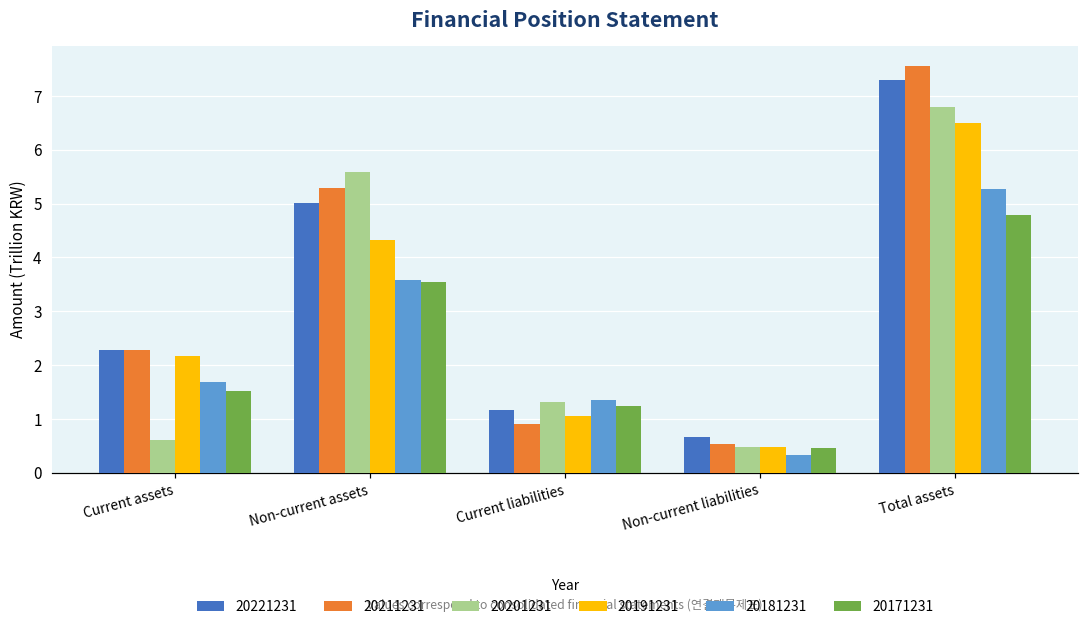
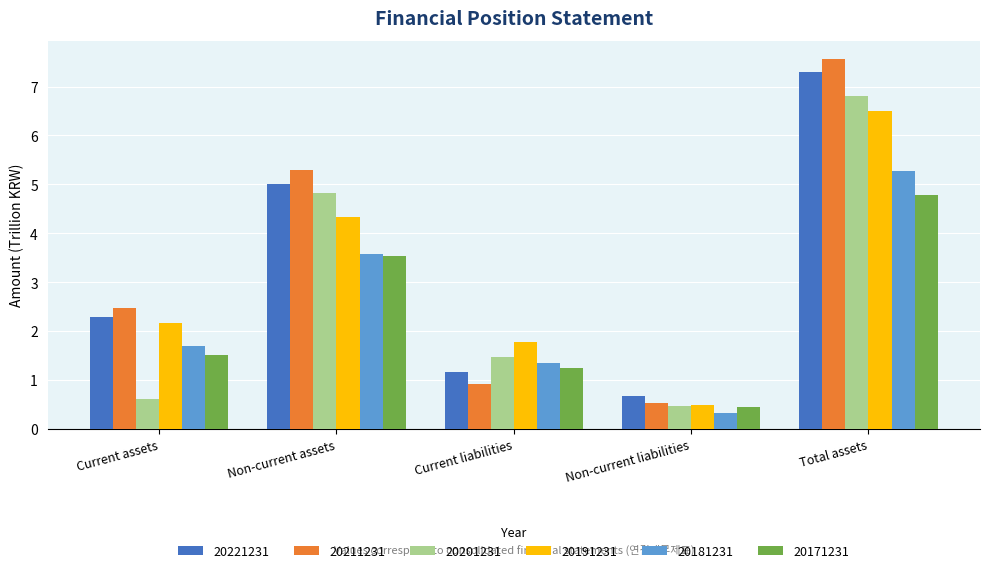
  {
    "20211231": {
-     "Current assets": 2.3,
+     "Current assets": 2.5,
      "Non-current assets": 5.3,
      "Current liabilities": 0.9,
      "Non-current liabilities": 0.5,
      "Total assets": 7.6
    },
    "20201231": {
      "Current assets": 0.6,
-     "Non-current assets": 5.6,
-     "Current liabilities": 1.3,
+     "Non-current assets": 4.8,
+     "Current liabilities": 1.5,
      "Non-current liabilities": 0.5,
      "Total assets": 6.8
    },
    "20191231": {
      "Current assets": 2.2,
      "Non-current assets": 4.3,
-     "Current liabilities": 1.0,
+     "Current liabilities": 1.8,
      "Non-current liabilities": 0.5,
      "Total assets": 6.5
    },
    "20171231": {
      "Current assets": 1.5,
      "Non-current assets": 3.5,
      "Current liabilities": 1.2,
      "Non-current liabilities": 0.5,
      "Total assets": 4.8
    }
  }
